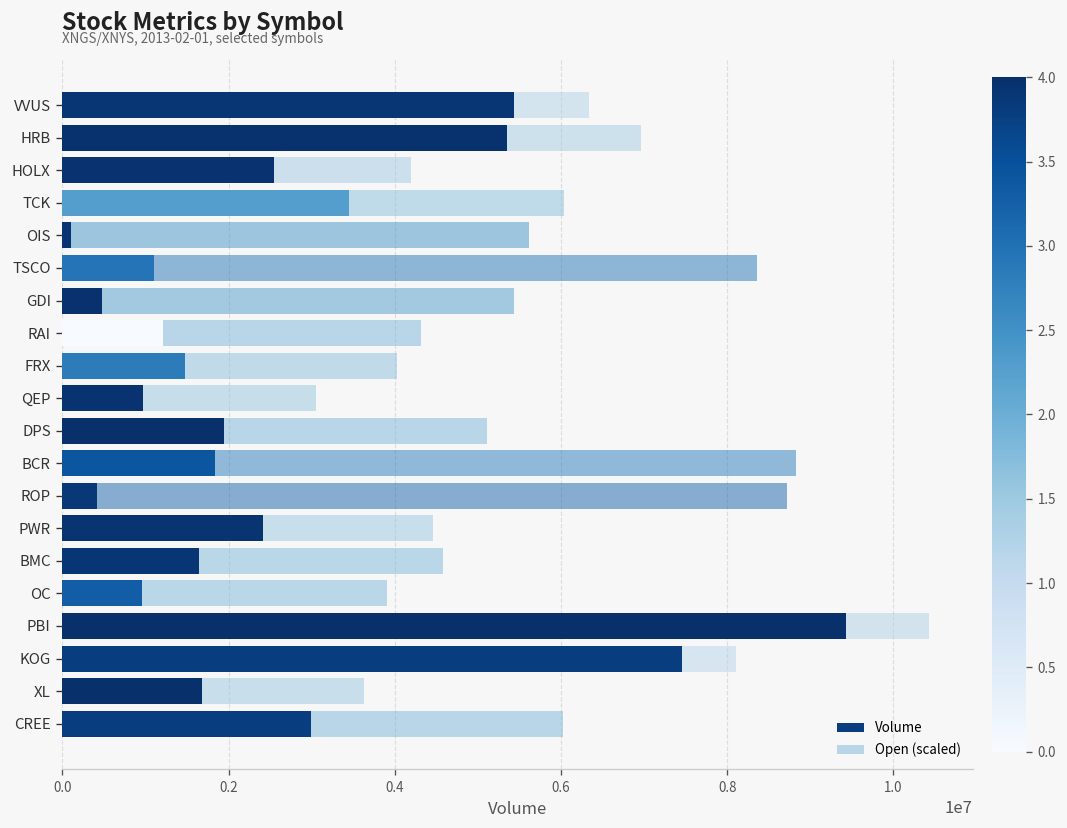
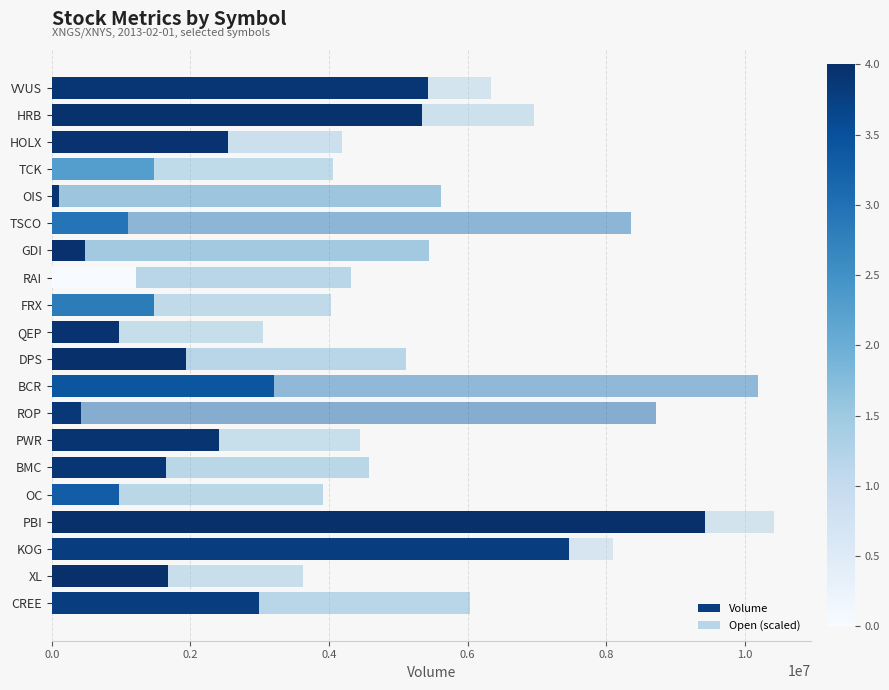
  {
    "Volume": {
      "VVUS": 5400000,
      "HRB": 5300000,
      "HOLX": 2500000,
-     "TCK": 3400000,
+     "TCK": 1500000,
      "OIS": 100000,
      "TSCO": 1100000,
      "GDI": 500000,
      "RAI": 1200000,
      "FRX": 1500000,
      "QEP": 1000000,
      "DPS": 1900000,
-     "BCR": 1800000,
+     "BCR": 3200000,
      "ROP": 400000,
      "PWR": 2400000,
      "BMC": 1600000,
      "OC": 1000000,
      "PBI": 9400000,
      "KOG": 7500000,
      "XL": 1700000,
      "CREE": 3000000
    },
    "Open (scaled)": {
      "VVUS": 900000,
      "HRB": 1600000,
      "HOLX": 1700000,
      "TCK": 2600000,
      "OIS": 5500000,
      "TSCO": 7300000,
      "GDI": 5000000,
      "RAI": 3100000,
      "FRX": 2500000,
      "QEP": 2100000,
      "DPS": 3200000,
      "BCR": 7000000,
      "ROP": 8300000,
      "PWR": 2000000,
      "BMC": 2900000,
      "OC": 2900000,
      "PBI": 1000000,
      "KOG": 600000,
      "XL": 2000000,
      "CREE": 3000000
    }
  }
